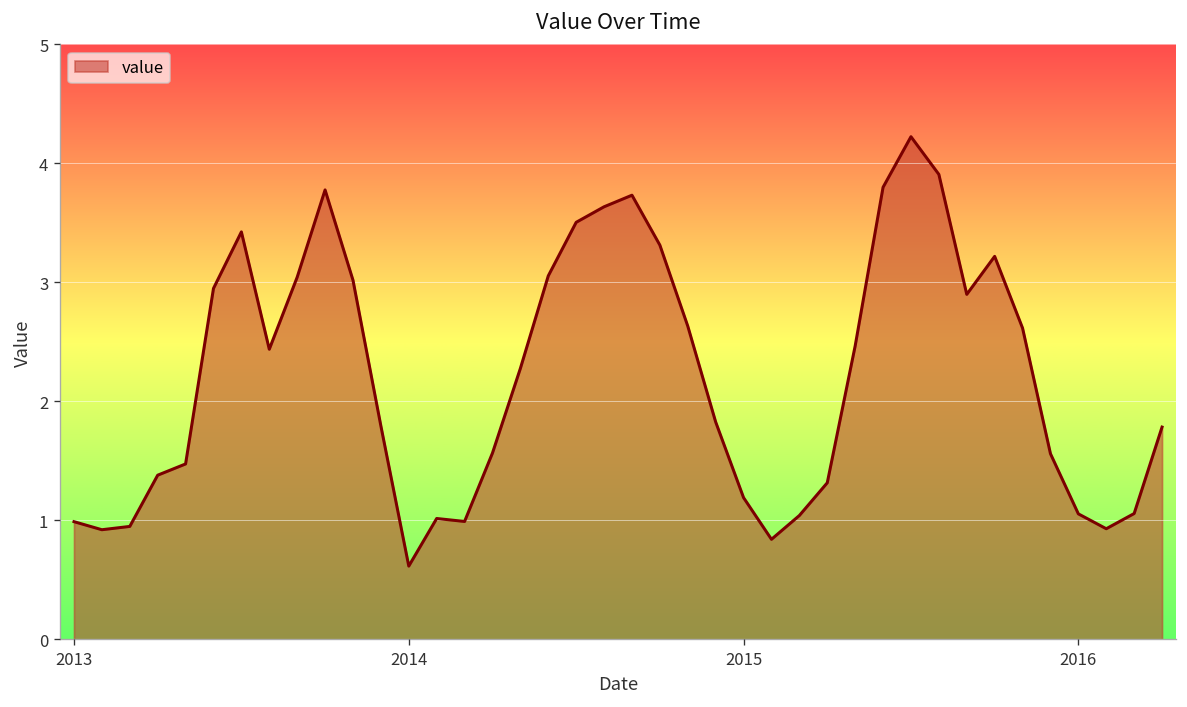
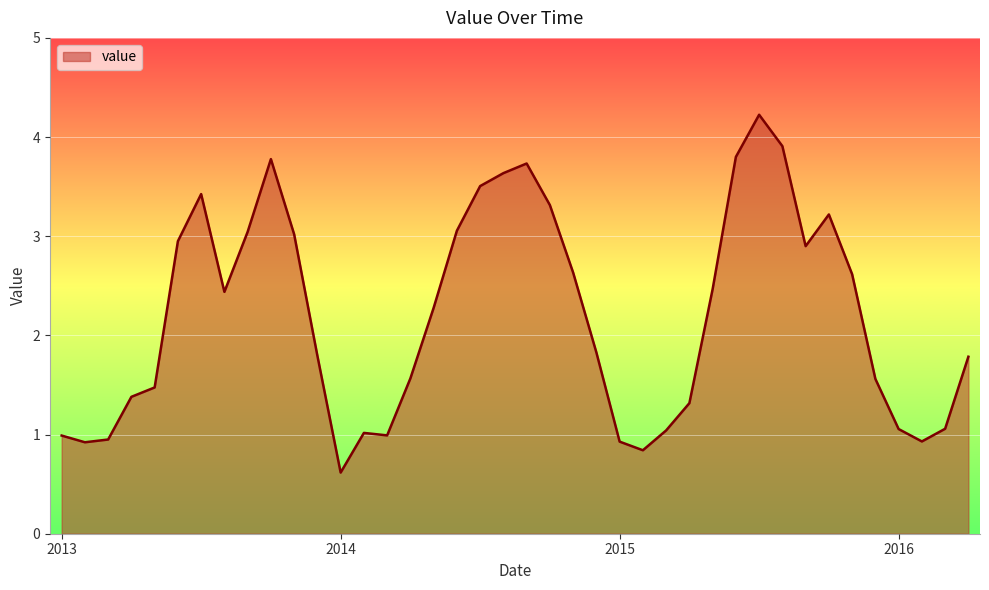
  {
    "2013": 1.0,
    "2014": 0.6,
-   "2015": 1.2,
+   "2015": 0.9,
    "2016": 1.1
  }
